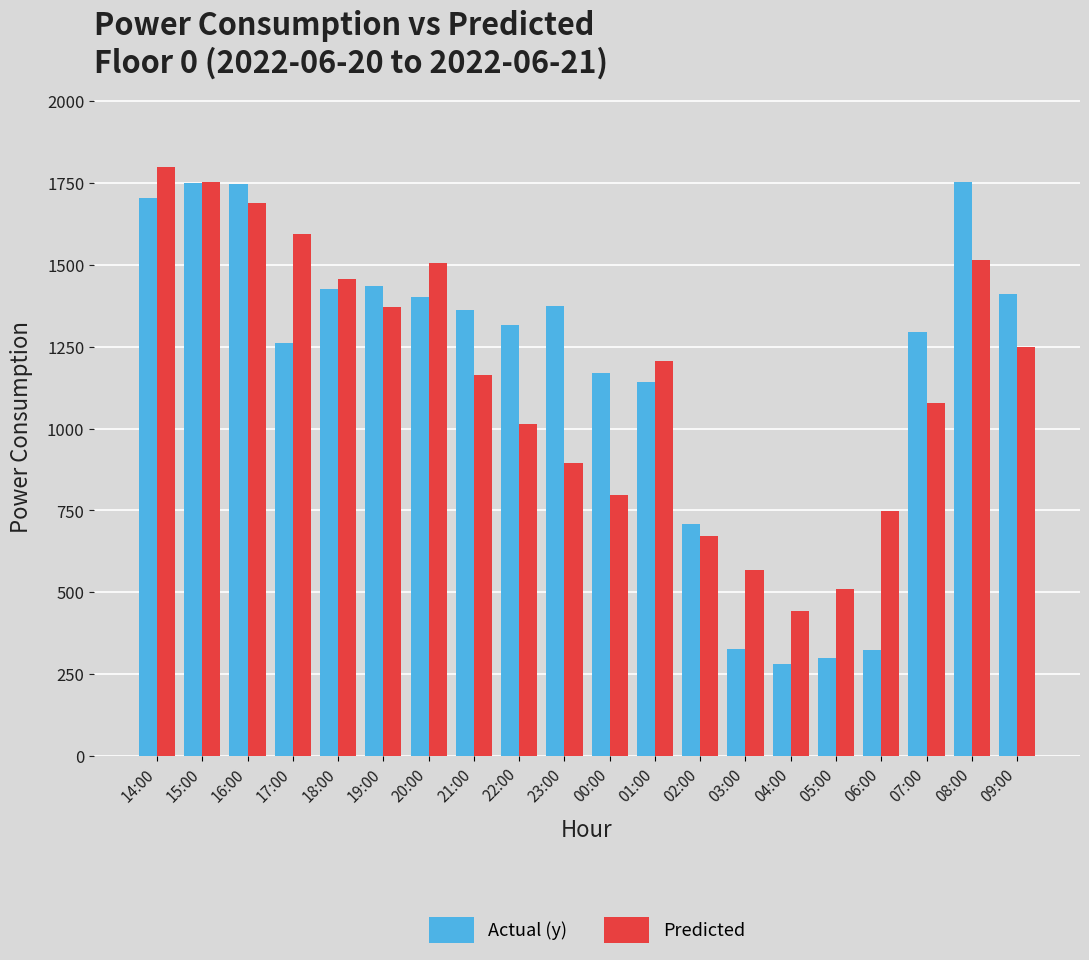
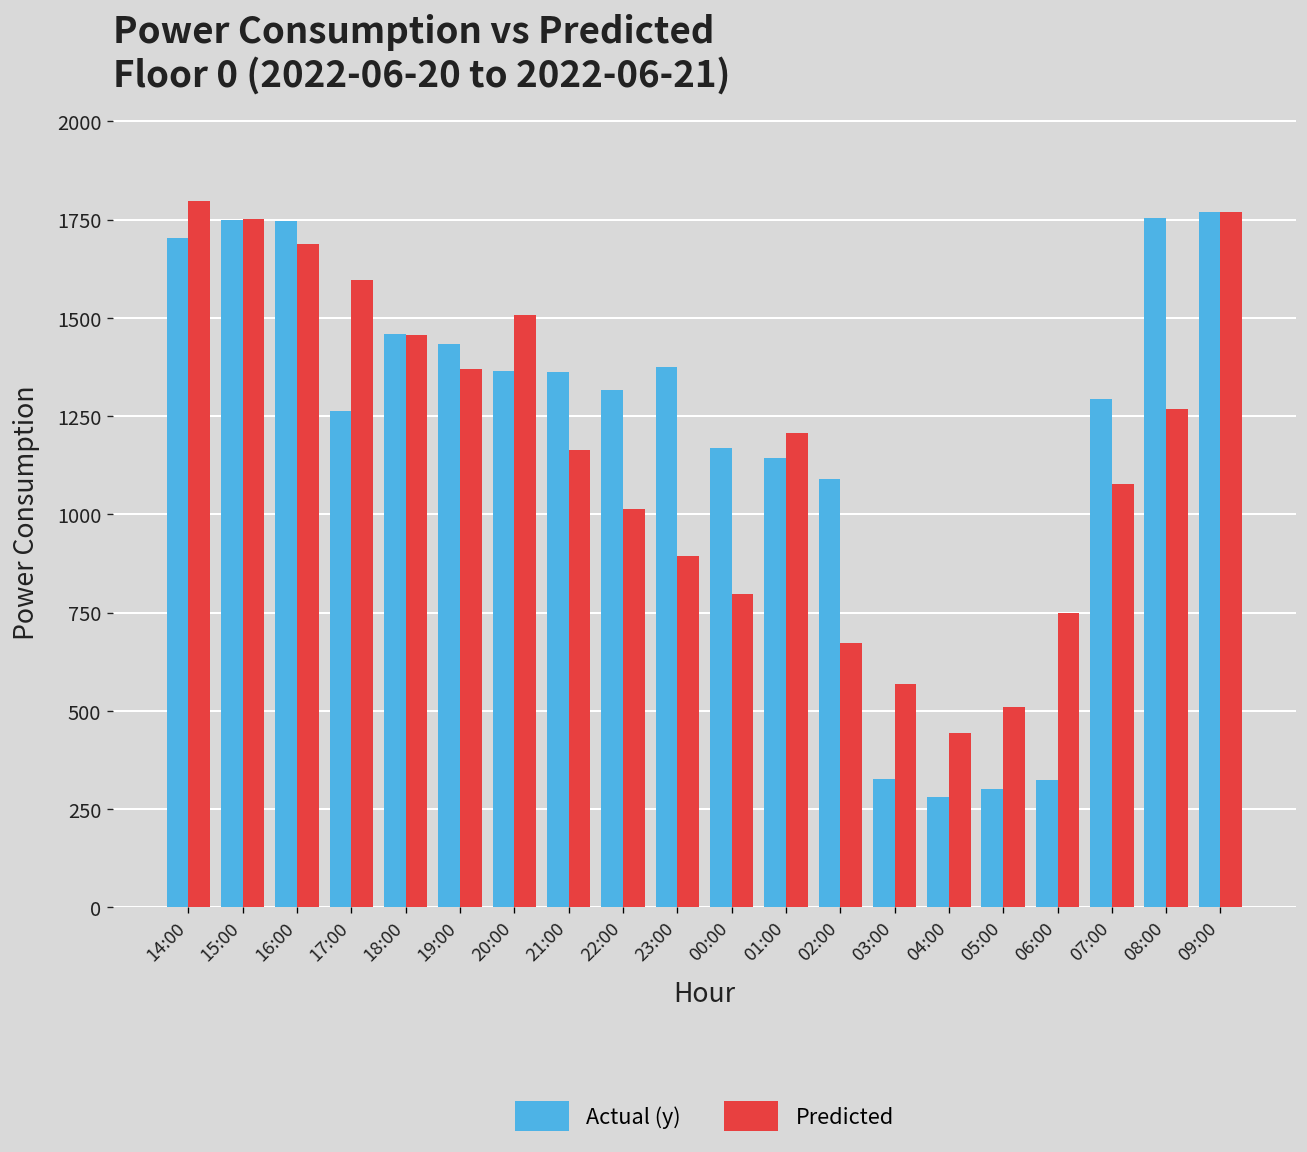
  {
    "Actual (y)": {
      "14:00": 1700,
      "15:00": 1750,
      "16:00": 1750,
      "17:00": 1260,
-     "18:00": 1430,
+     "18:00": 1460,
      "19:00": 1430,
-     "20:00": 1400,
+     "20:00": 1370,
      "21:00": 1360,
      "22:00": 1320,
      "23:00": 1370,
      "00:00": 1170,
      "01:00": 1140,
-     "02:00": 710,
+     "02:00": 1090,
      "03:00": 330,
      "04:00": 280,
      "05:00": 300,
      "06:00": 320,
      "07:00": 1290,
      "08:00": 1750,
-     "09:00": 1410
+     "09:00": 1770
    },
    "Predicted": {
      "14:00": 1800,
      "15:00": 1750,
      "16:00": 1690,
      "17:00": 1600,
      "18:00": 1460,
      "19:00": 1370,
      "20:00": 1510,
      "21:00": 1160,
      "22:00": 1010,
      "23:00": 890,
      "00:00": 800,
      "01:00": 1210,
      "02:00": 670,
      "03:00": 570,
      "04:00": 440,
      "05:00": 510,
      "06:00": 750,
      "07:00": 1080,
-     "08:00": 1520,
-     "09:00": 1250
+     "08:00": 1270,
+     "09:00": 1770
    }
  }
